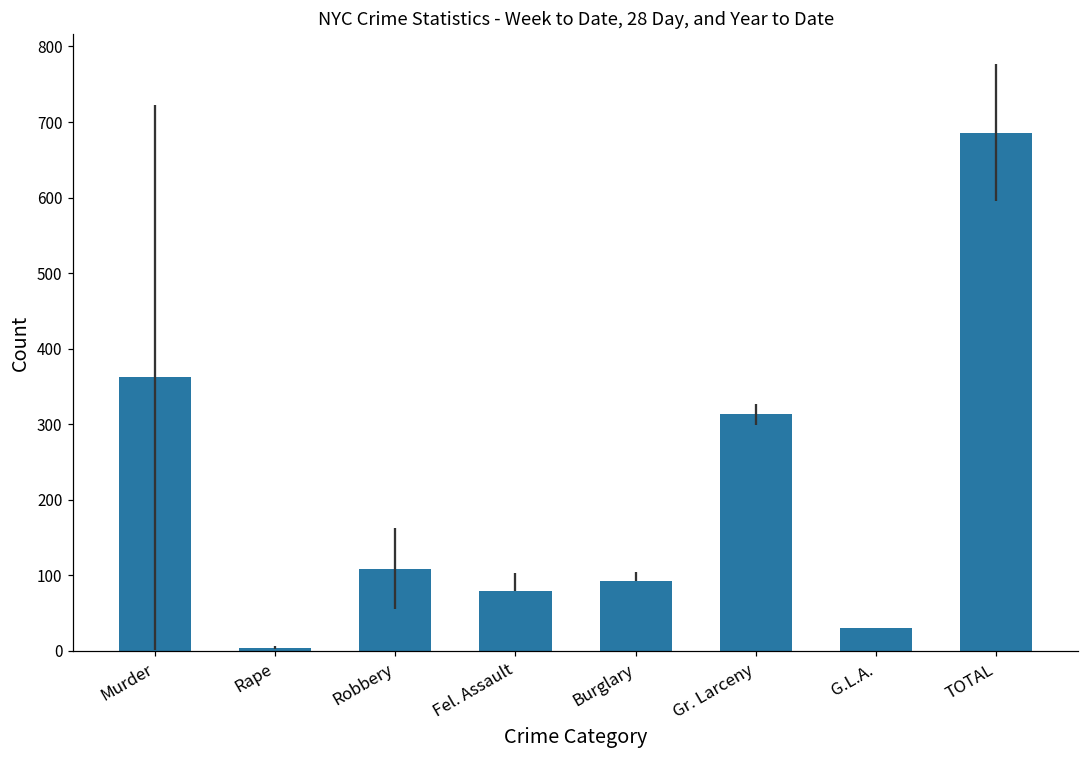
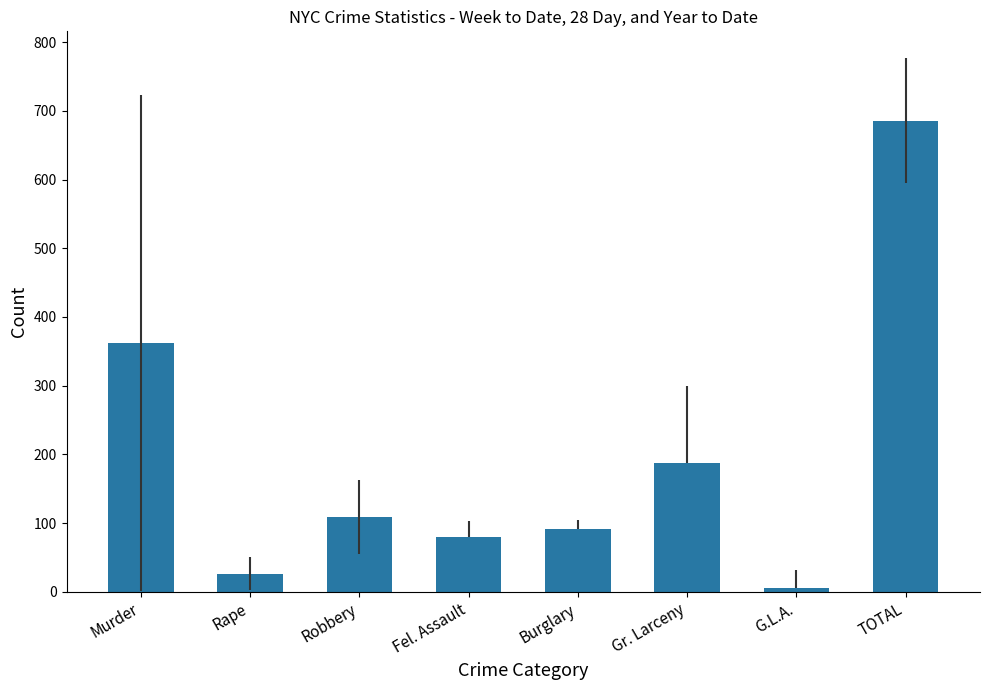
  {
    "Murder": 360,
-   "Rape": 0,
+   "Rape": 30,
    "Robbery": 110,
    "Fel. Assault": 80,
    "Burglary": 90,
-   "Gr. Larceny": 310,
-   "G.L.A.": 30,
+   "Gr. Larceny": 190,
+   "G.L.A.": 10,
    "TOTAL": 690
  }
